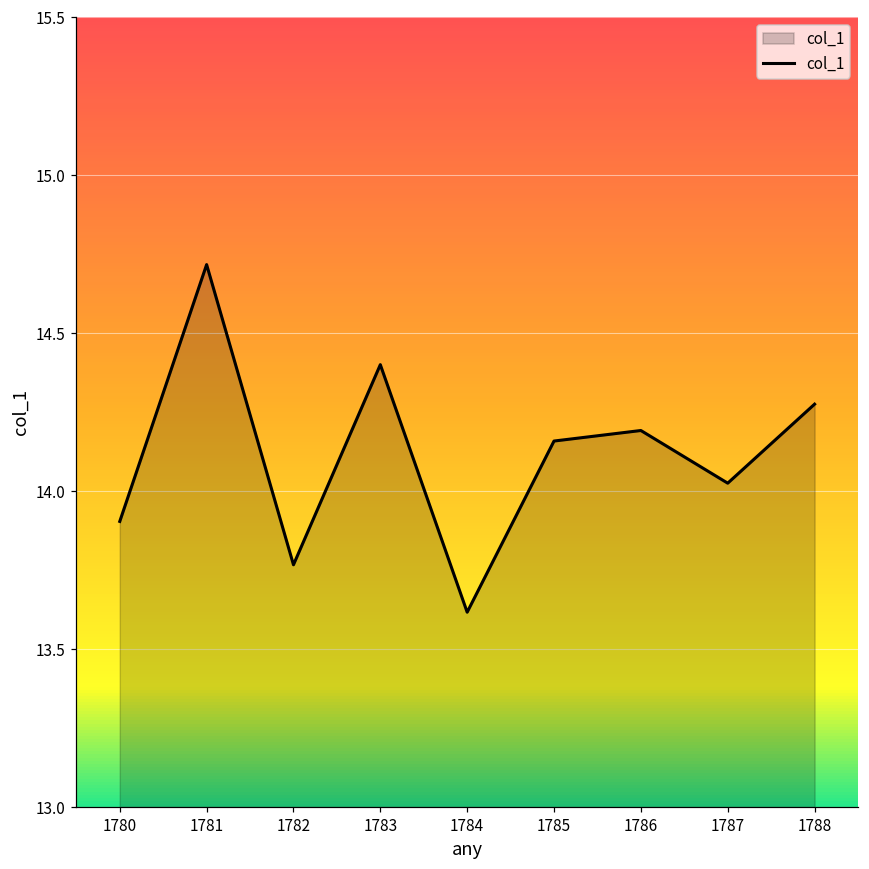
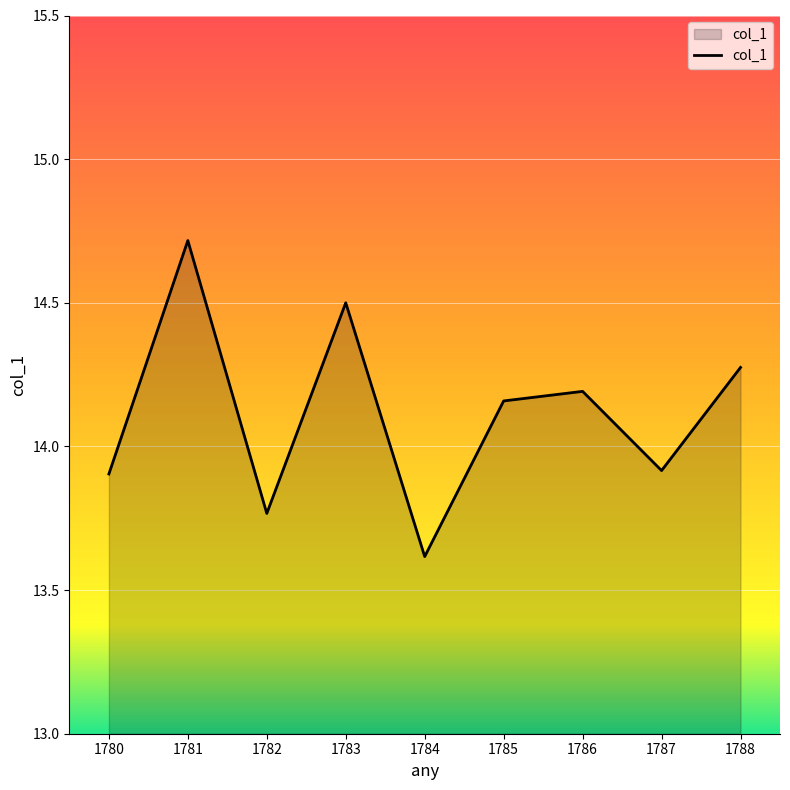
  {
    "1780": 13.90,
    "1781": 14.72,
    "1782": 13.77,
-   "1783": 14.4,
+   "1783": 14.5,
    "1784": 13.62,
    "1785": 14.16,
    "1786": 14.19,
-   "1787": 14.03,
+   "1787": 13.92,
    "1788": 14.28
  }
